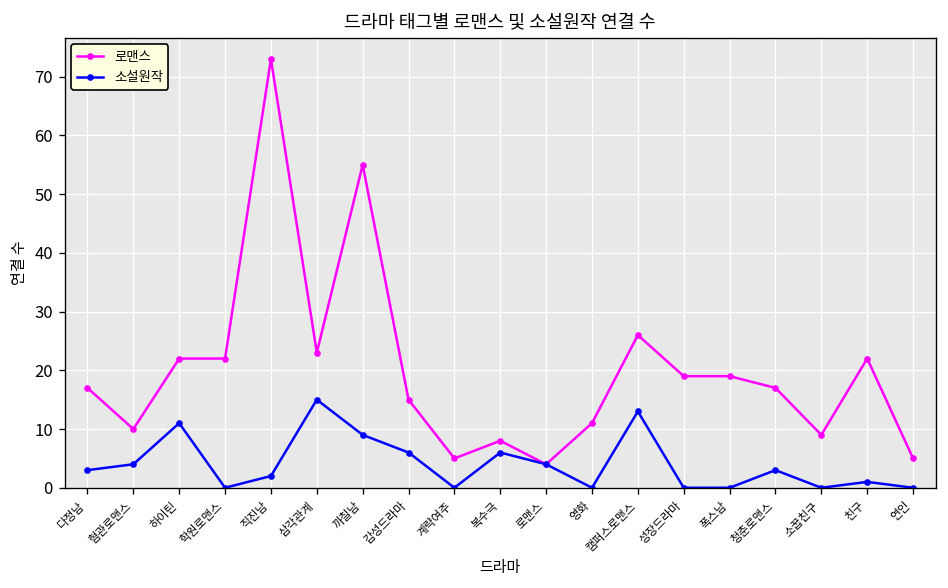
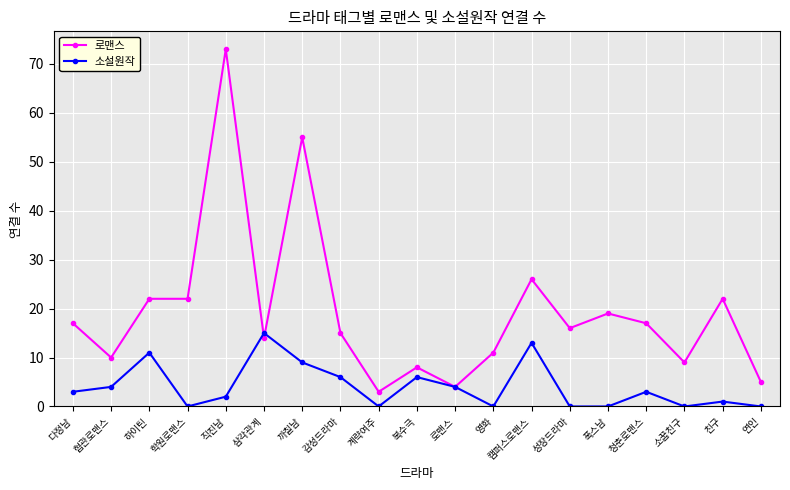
  {
    "로맨스": {
      "다정남": 17,
      "혐관로맨스": 10,
      "하이틴": 22,
      "학원로맨스": 22,
      "직진남": 73,
-     "삼각관계": 23,
+     "삼각관계": 14,
      "까칠남": 55,
      "감성드라마": 15,
-     "계략여주": 5,
+     "계략여주": 3,
      "복수극": 8,
      "영화": 11,
      "캠퍼스로맨스": 26,
-     "성장드라마": 19,
+     "성장드라마": 16,
      "폭스남": 19,
      "청춘로맨스": 17,
      "소꿉친구": 9,
      "친구": 22,
      "연인": 5
    },
    "소설원작": {
      "다정남": 3,
      "혐관로맨스": 4,
      "하이틴": 11,
      "학원로맨스": 0,
      "직진남": 2,
      "삼각관계": 15,
      "까칠남": 9,
      "감성드라마": 6,
      "계략여주": 0,
      "복수극": 6,
      "영화": 0,
      "캠퍼스로맨스": 13,
      "성장드라마": 0,
      "폭스남": 0,
      "청춘로맨스": 3,
      "소꿉친구": 0,
      "친구": 1,
      "연인": 0
    }
  }
